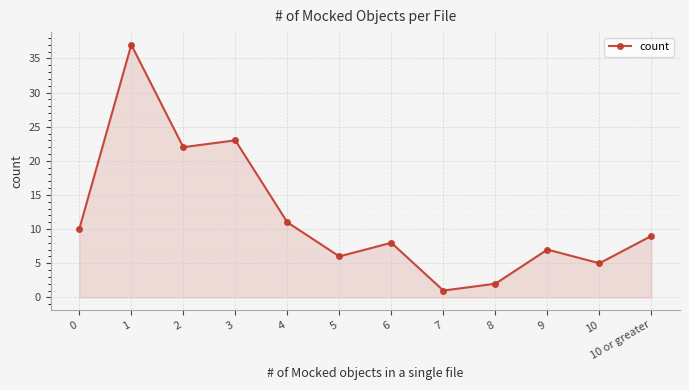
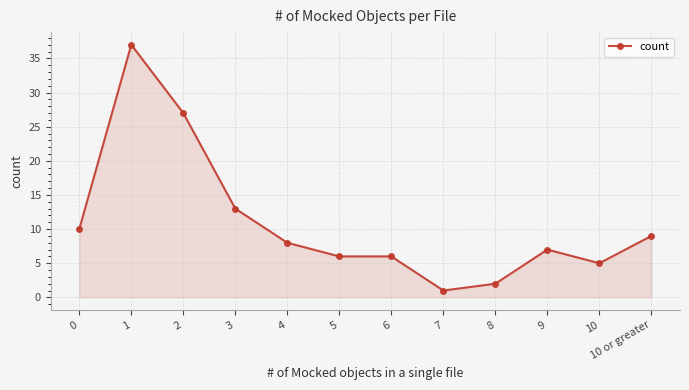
  {
    "0": 10,
    "1": 37,
-   "2": 22,
-   "3": 23,
-   "4": 11,
+   "2": 27,
+   "3": 13,
+   "4": 8,
    "5": 6,
-   "6": 8,
+   "6": 6,
    "7": 1,
    "8": 2,
    "9": 7,
    "10": 5,
    "10 or greater": 9
  }
